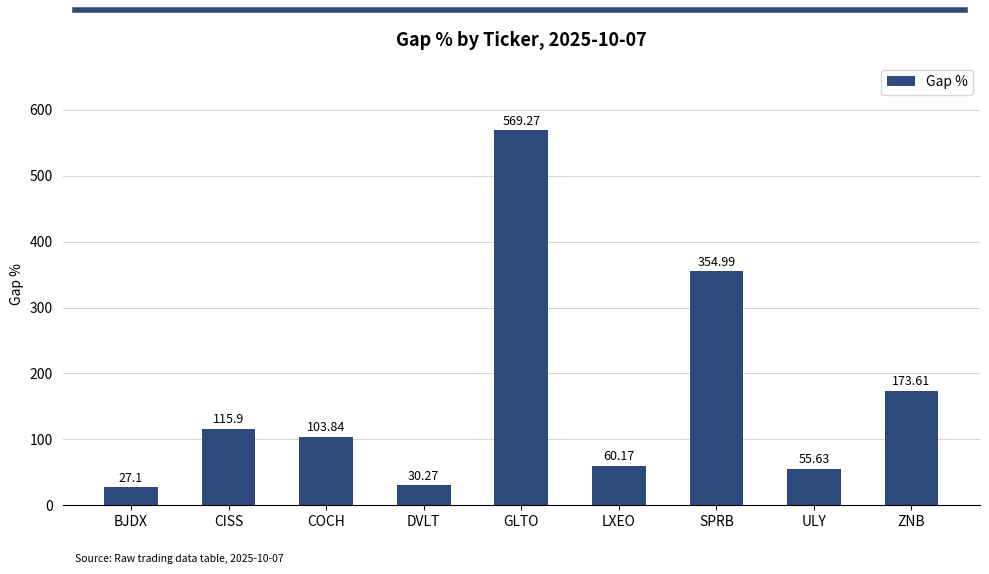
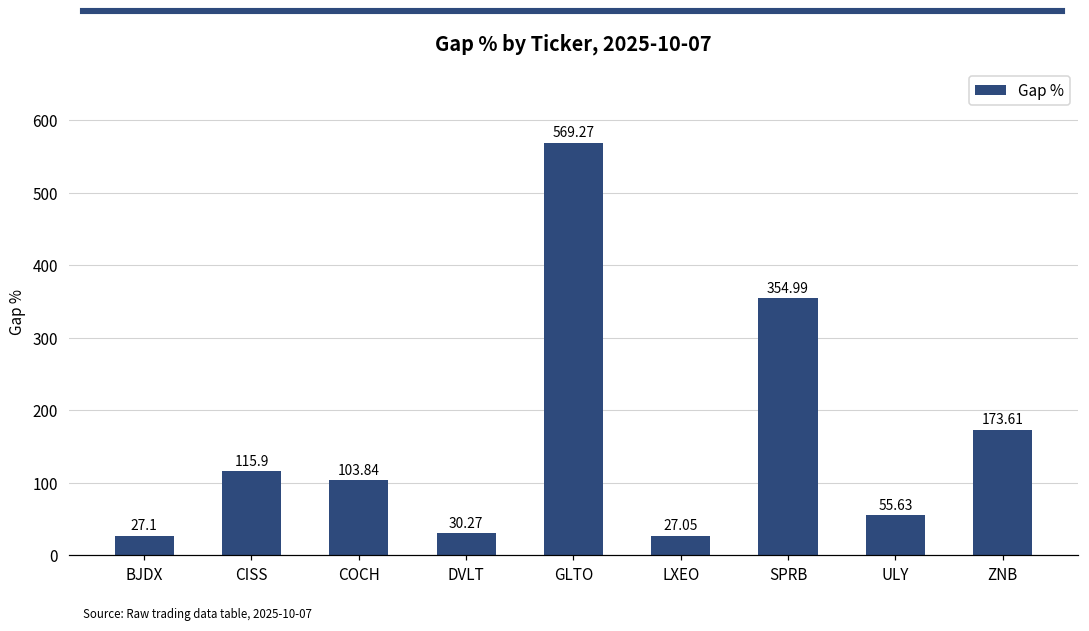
  {
    "BJDX": 27.1,
    "CISS": 115.9,
    "COCH": 103.84,
    "DVLT": 30.27,
    "GLTO": 569.27,
-   "LXEO": 60.17,
+   "LXEO": 27.05,
    "SPRB": 354.99,
    "ULY": 55.63,
    "ZNB": 173.61
  }
